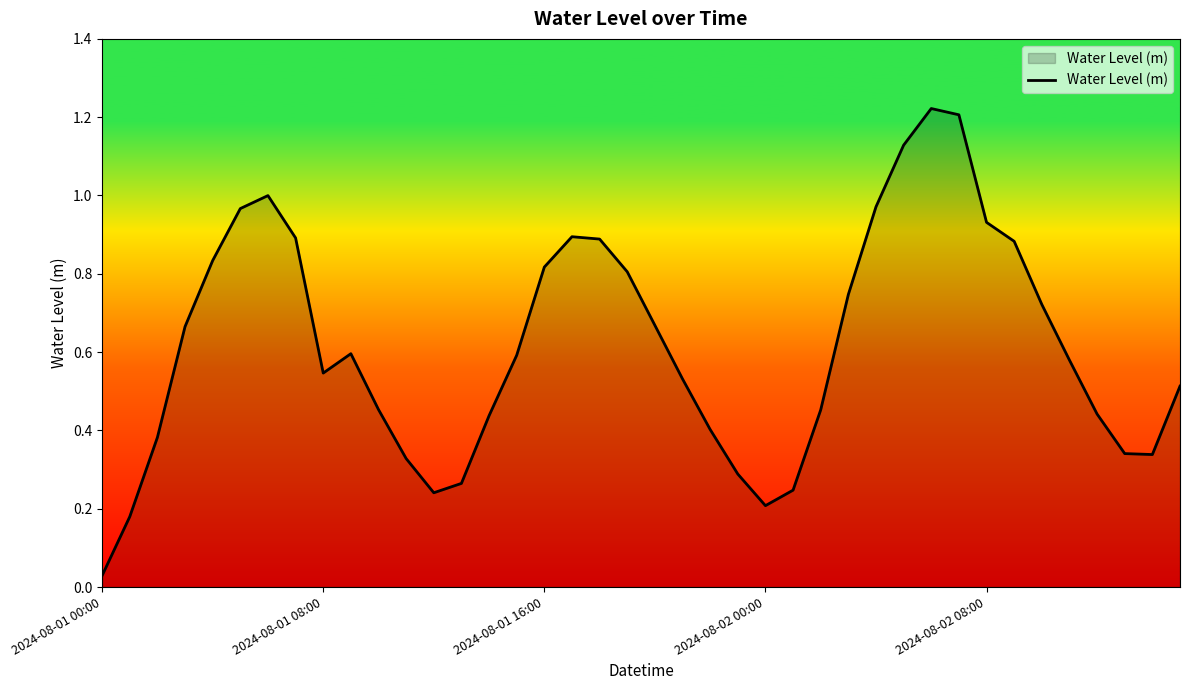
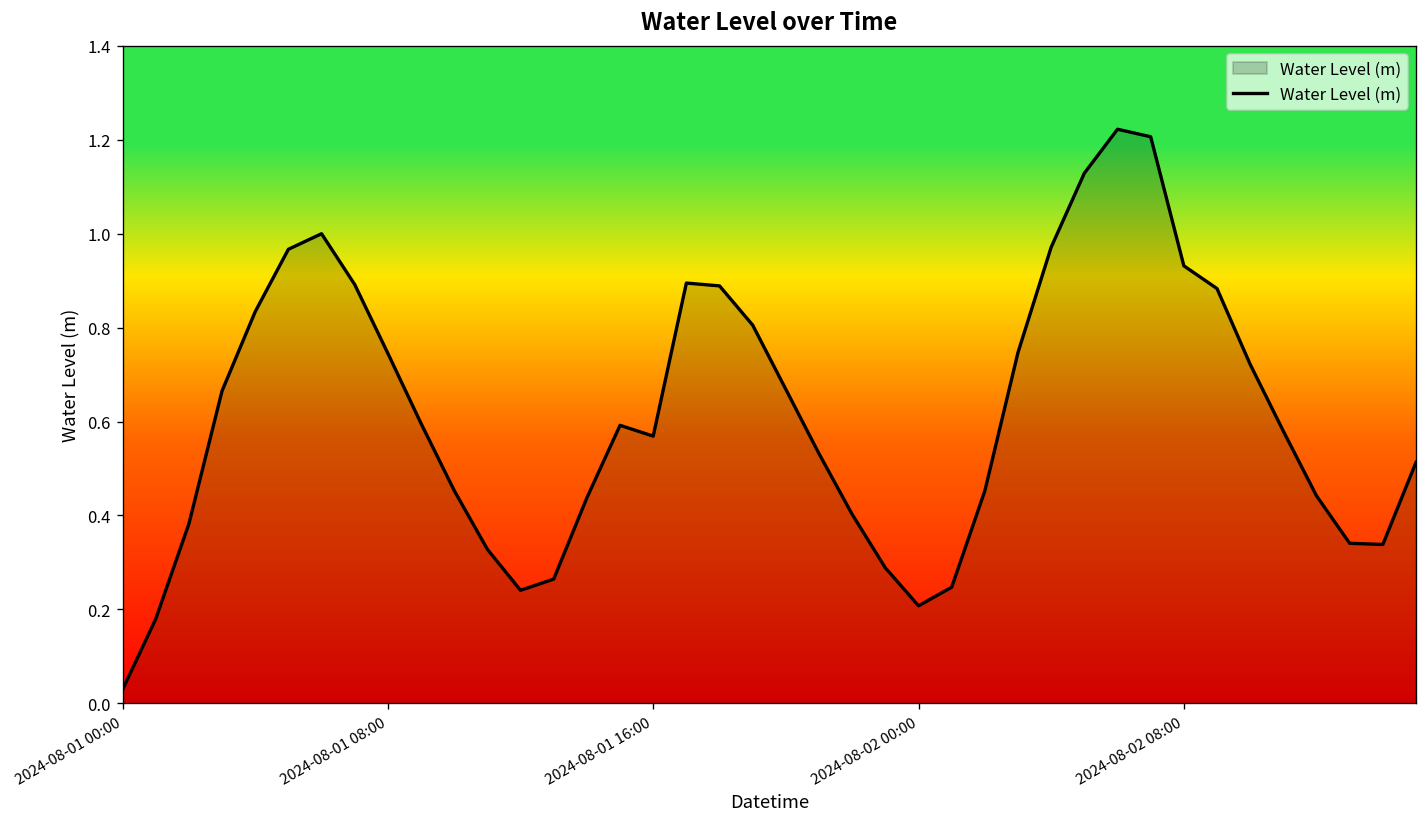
  {
    "2024-08-01 00:00": 0.03,
-   "2024-08-01 08:00": 0.55,
-   "2024-08-01 16:00": 0.82,
+   "2024-08-01 08:00": 0.75,
+   "2024-08-01 16:00": 0.57,
    "2024-08-02 00:00": 0.21,
    "2024-08-02 08:00": 0.93
  }
